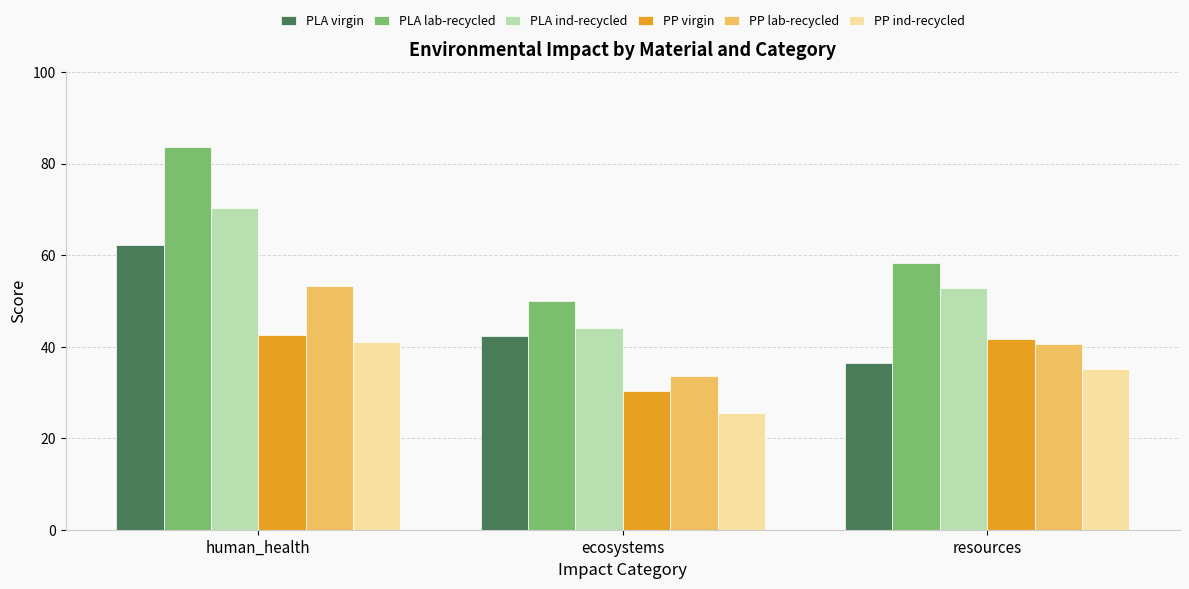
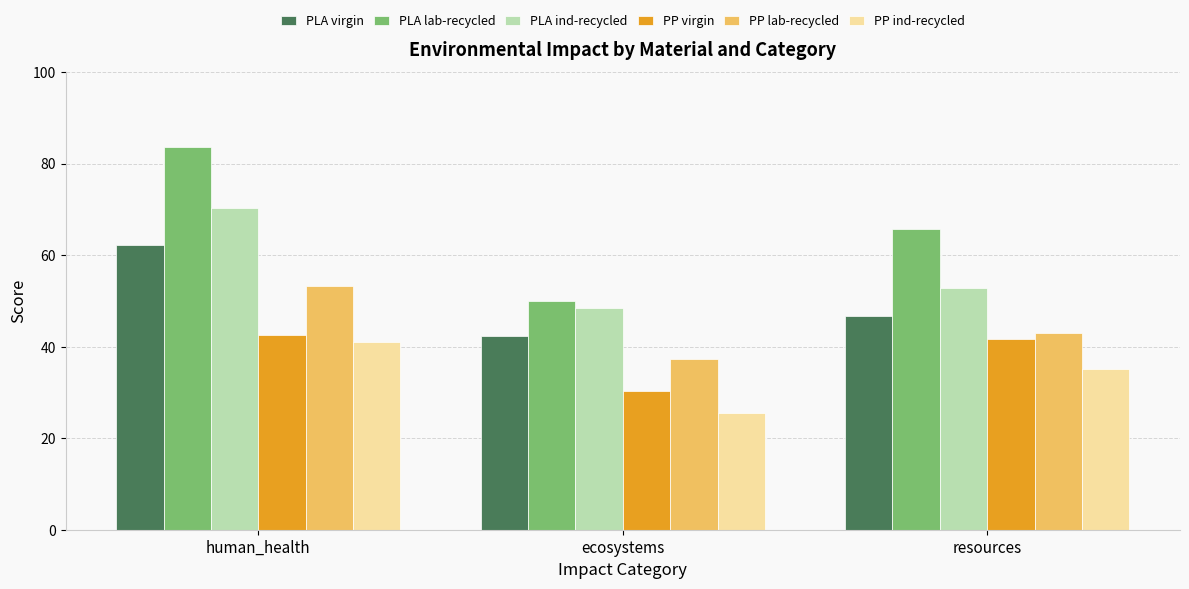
  {
    "PLA virgin": {
      "human_health": 62,
      "ecosystems": 42,
-     "resources": 37
+     "resources": 47
    },
    "PLA lab-recycled": {
      "human_health": 84,
      "ecosystems": 50,
-     "resources": 58
+     "resources": 66
    },
    "PLA ind-recycled": {
      "human_health": 70,
-     "ecosystems": 44,
+     "ecosystems": 49,
      "resources": 53
    },
    "PP virgin": {
      "human_health": 43,
      "ecosystems": 30,
      "resources": 42
    },
    "PP lab-recycled": {
      "human_health": 53,
-     "ecosystems": 34,
-     "resources": 41
+     "ecosystems": 37,
+     "resources": 43
    },
    "PP ind-recycled": {
      "human_health": 41,
      "ecosystems": 26,
      "resources": 35
    }
  }
